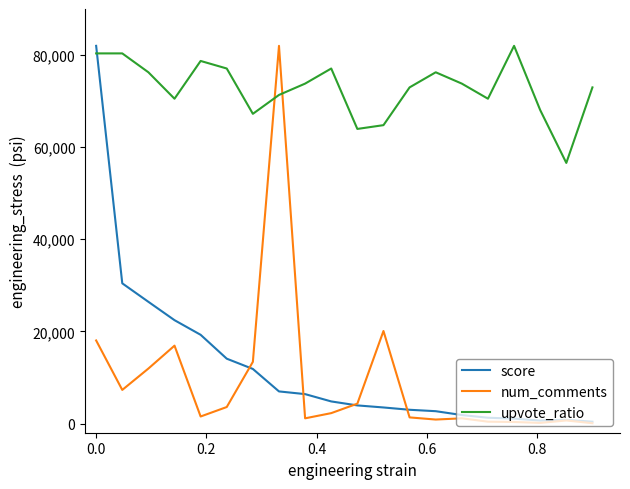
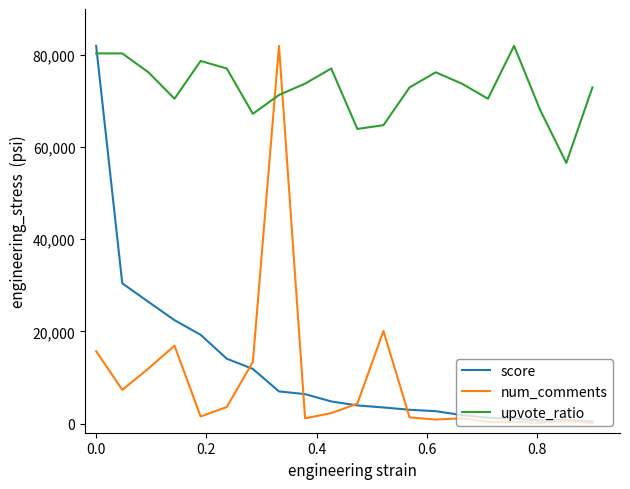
  {
    "score": {
      "0.0": "82,000"
    },
    "num_comments": {
-     "0.0": "18,000"
+     "0.0": "16,000"
    },
    "upvote_ratio": {
      "0.0": "80,000"
    }
  }
